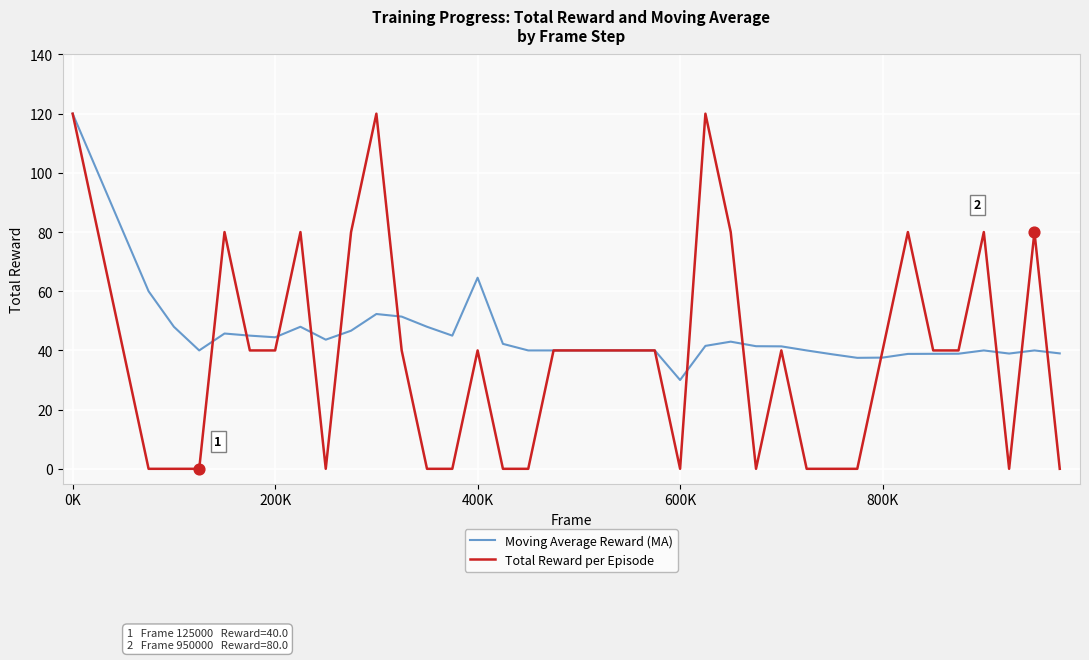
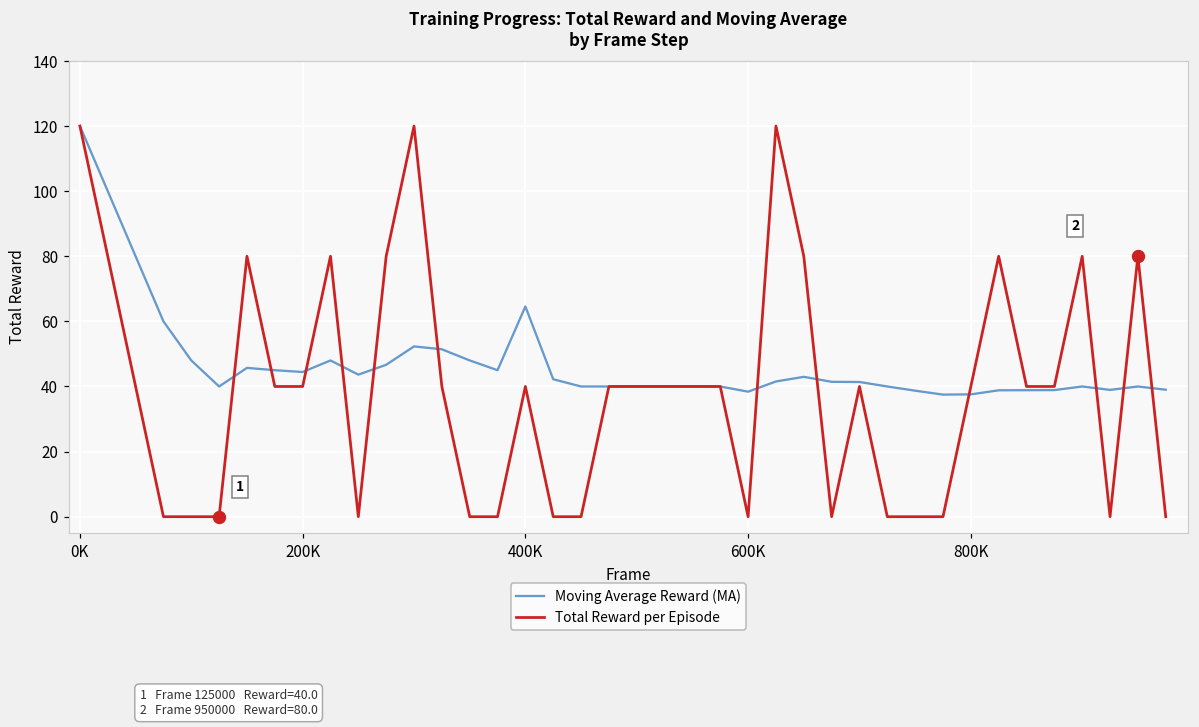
  {
    "Moving Average Reward (MA)": {
      "200K": 44,
      "400K": 65,
-     "600K": 30,
+     "600K": 38,
      "800K": 38
    }
  }
